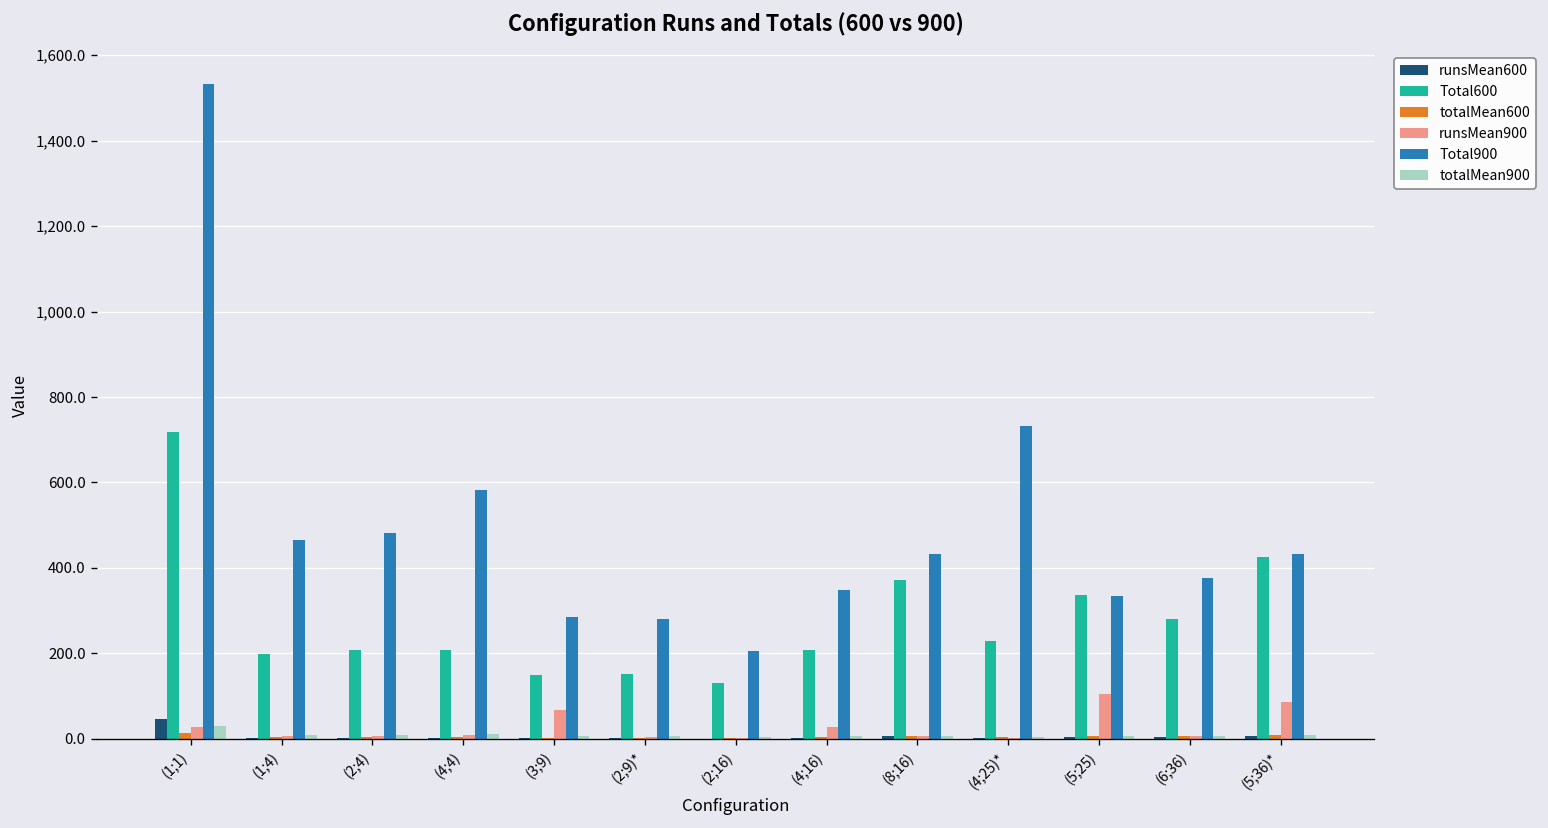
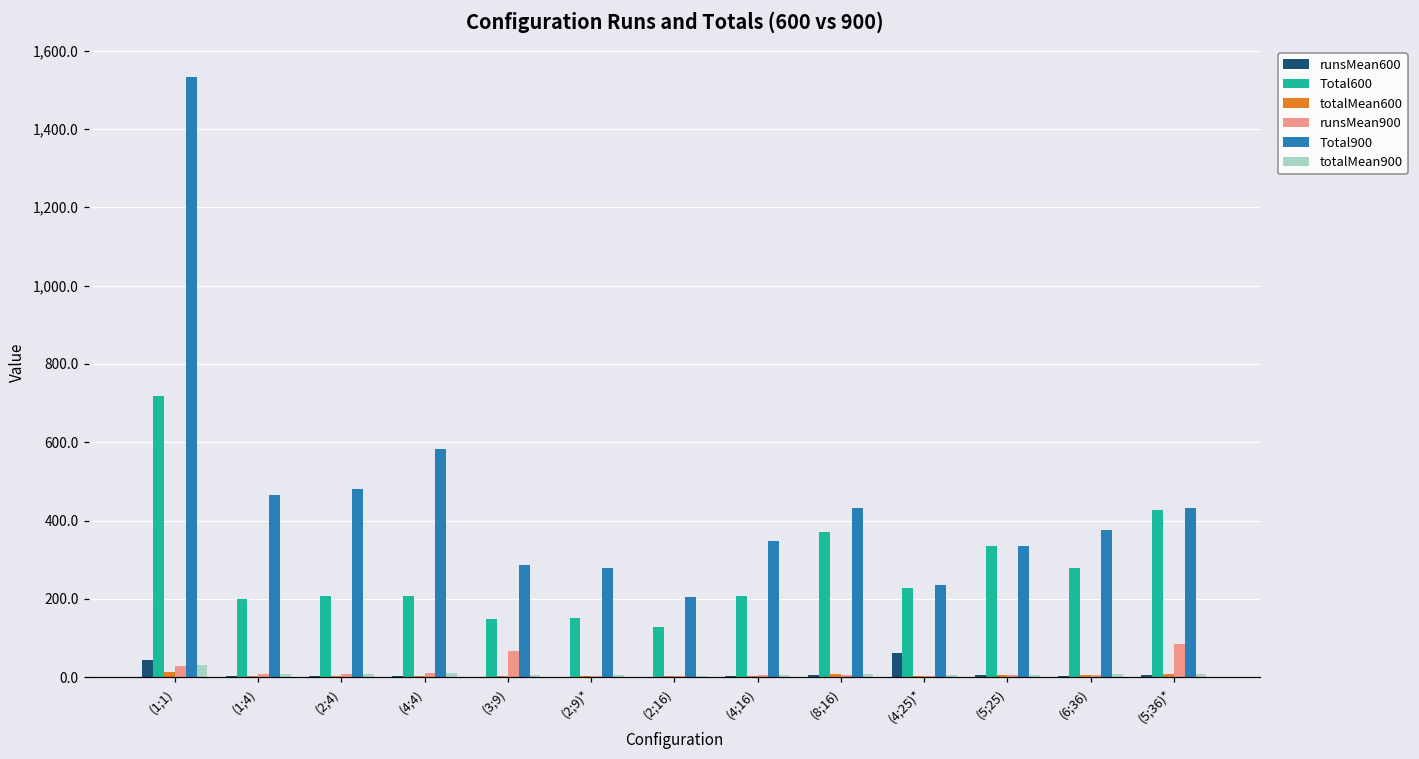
  {
    "runsMean600": {
      "(1;1)": "50",
-     "(4;25)*": "0"
+     "(4;25)*": "60"
    },
    "Total600": {
      "(1;1)": "720",
      "(1;4)": "200",
      "(2;4)": "210",
      "(4;4)": "210",
      "(3;9)": "150",
      "(2;9)*": "150",
      "(2;16)": "130",
      "(4;16)": "210",
      "(8;16)": "370",
      "(4;25)*": "230",
      "(5;25)": "340",
      "(6;36)": "280",
      "(5;36)*": "430"
    },
    "totalMean600": {
      "(1;1)": "10",
      "(8;16)": "10",
      "(5;36)*": "10"
    },
    "runsMean900": {
      "(1;1)": "30",
      "(1;4)": "10",
      "(2;4)": "10",
      "(4;4)": "10",
      "(3;9)": "70",
-     "(4;16)": "30",
-     "(5;25)": "100",
+     "(4;16)": "0",
+     "(5;25)": "0",
      "(5;36)*": "90"
    },
    "Total900": {
      "(1;1)": "1,530",
      "(1;4)": "460",
      "(2;4)": "480",
      "(4;4)": "580",
      "(3;9)": "290",
      "(2;9)*": "280",
      "(2;16)": "210",
      "(4;16)": "350",
      "(8;16)": "430",
-     "(4;25)*": "730",
+     "(4;25)*": "230",
      "(5;25)": "330",
      "(6;36)": "380",
      "(5;36)*": "430"
    },
    "totalMean900": {
      "(1;1)": "30",
      "(1;4)": "10",
      "(2;4)": "10",
      "(4;4)": "10",
      "(8;16)": "10",
      "(6;36)": "10",
      "(5;36)*": "10"
    }
  }
